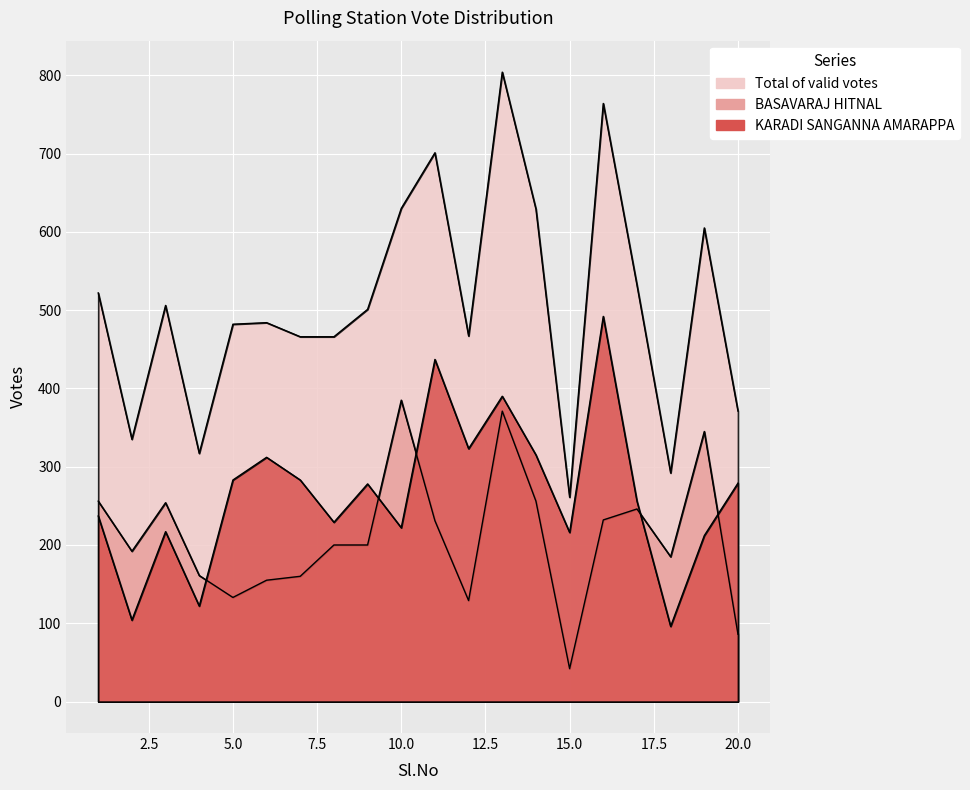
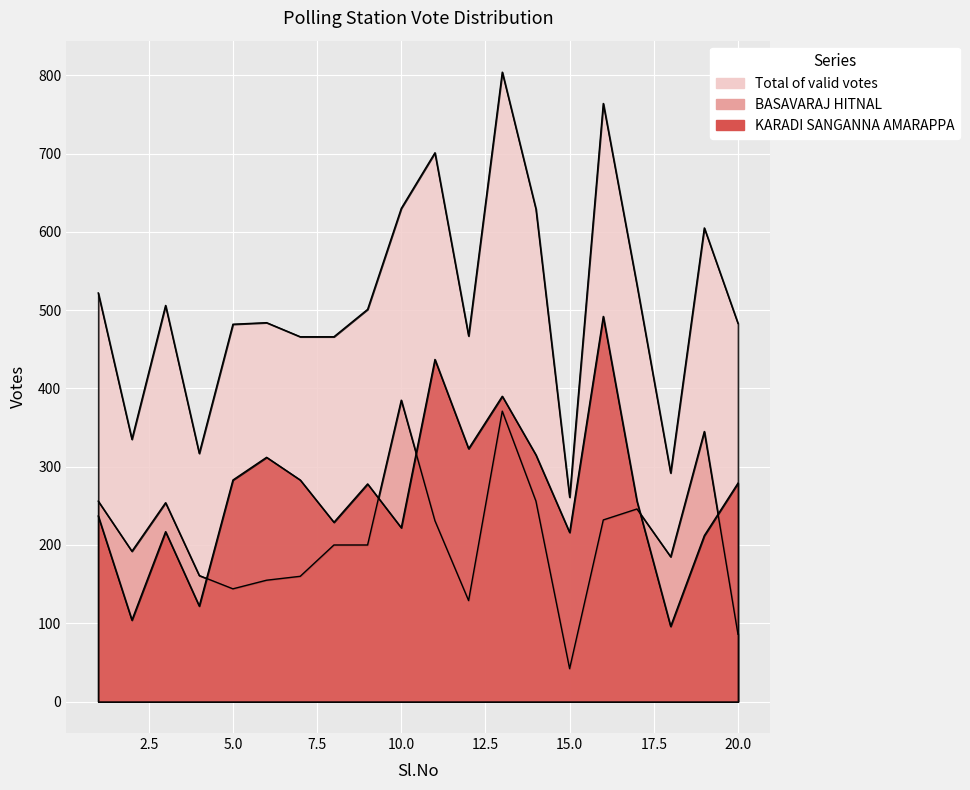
  {
    "Total of valid votes": {
      "5.0": 480,
      "10.0": 630,
      "15.0": 260,
-     "20.0": 370
+     "20.0": 480
    },
    "BASAVARAJ HITNAL": {
-     "5.0": 130,
+     "5.0": 140,
      "10.0": 390,
      "15.0": 40,
      "20.0": 90
    },
    "KARADI SANGANNA AMARAPPA": {
      "5.0": 280,
      "10.0": 220,
      "15.0": 220,
      "20.0": 280
    }
  }
